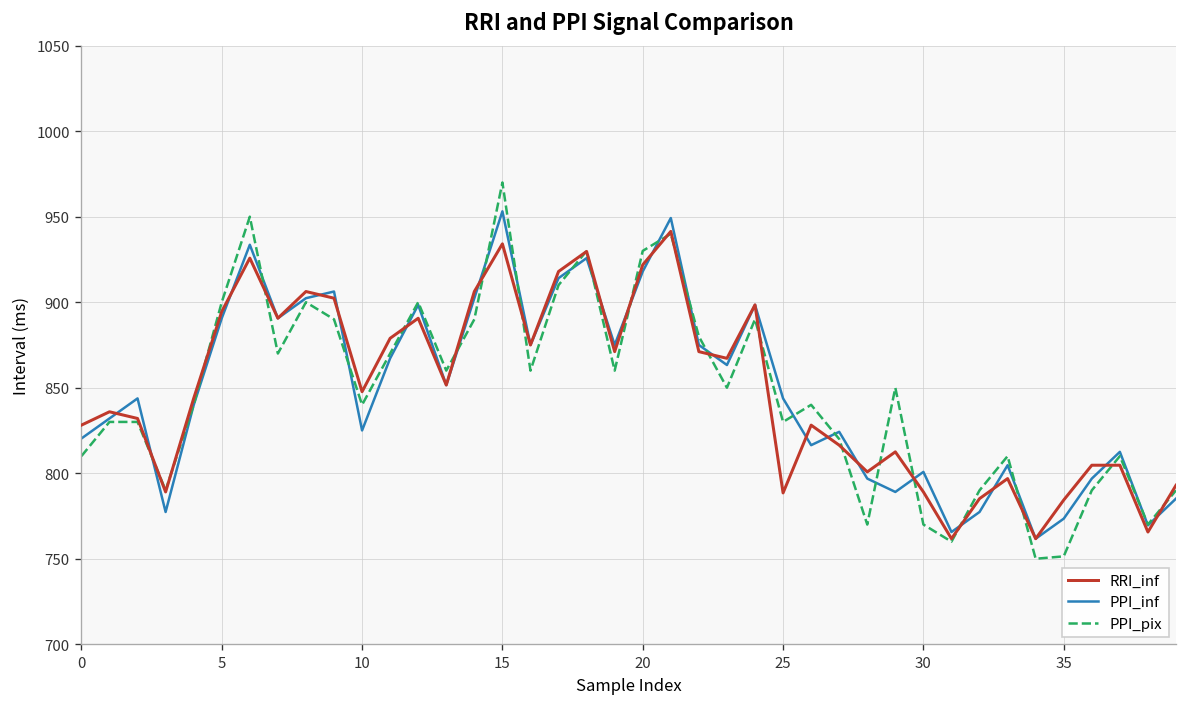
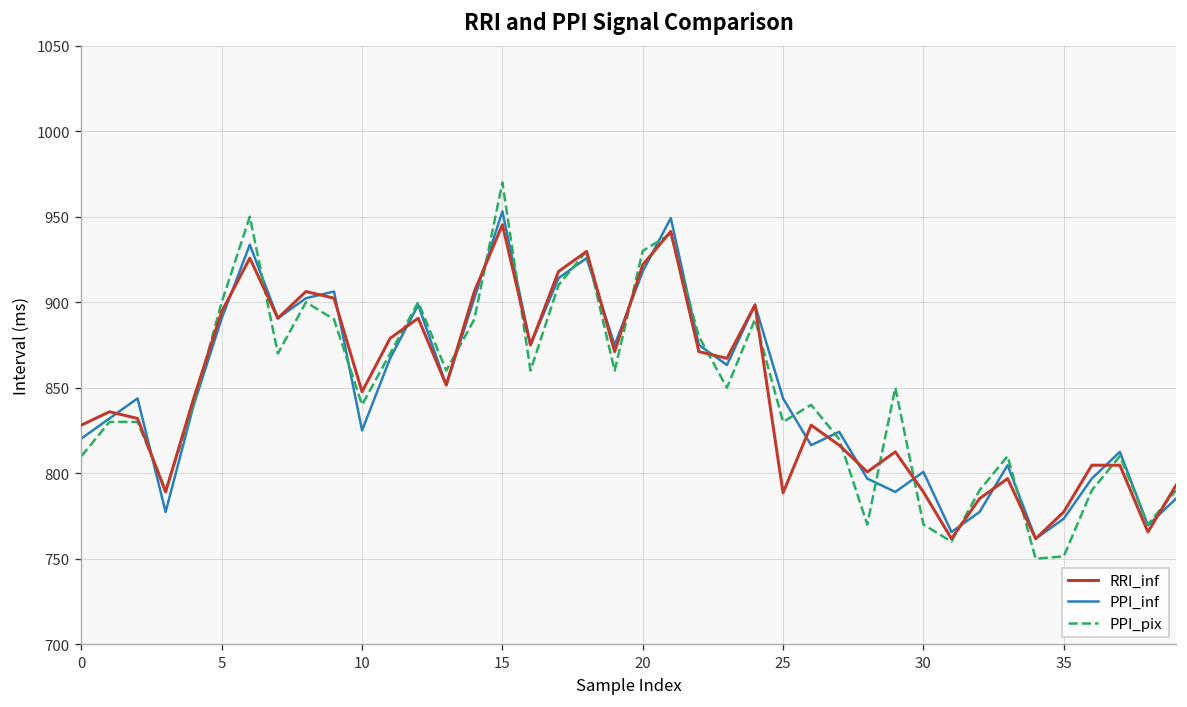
  {
    "RRI_inf": {
      "0": 828,
      "5": 895,
      "10": 848,
-     "15": 934,
+     "15": 945,
      "20": 922,
      "25": 788,
      "30": 789,
-     "35": 784
+     "35": 777
    },
    "PPI_inf": {
      "0": 820,
      "5": 891,
      "10": 825,
      "15": 953,
      "20": 918,
      "25": 844,
      "30": 801,
      "35": 773
    },
    "PPI_pix": {
      "0": 810,
      "5": 900,
      "10": 840,
      "15": 970,
      "20": 930,
      "25": 830,
      "30": 770,
      "35": 751
    }
  }
